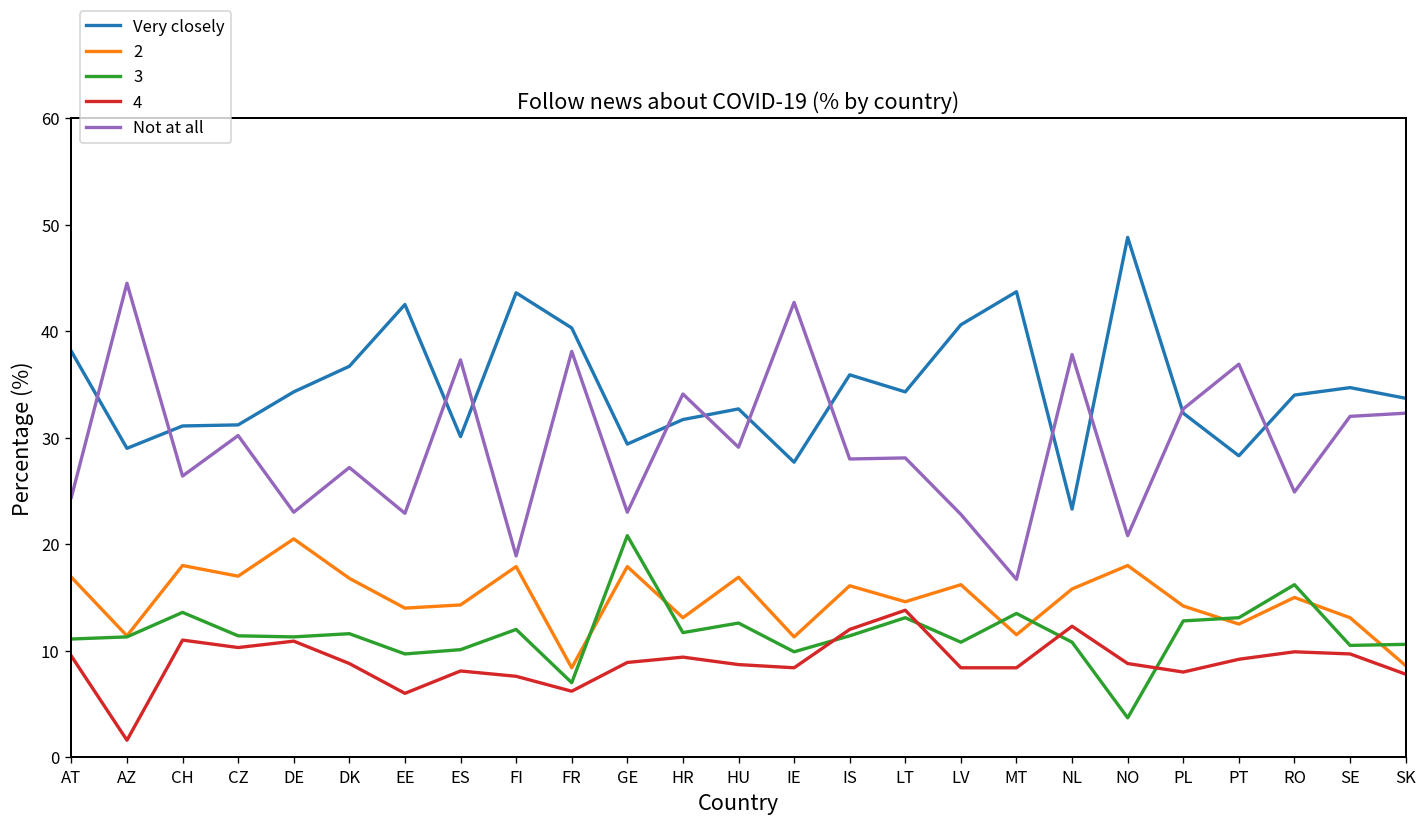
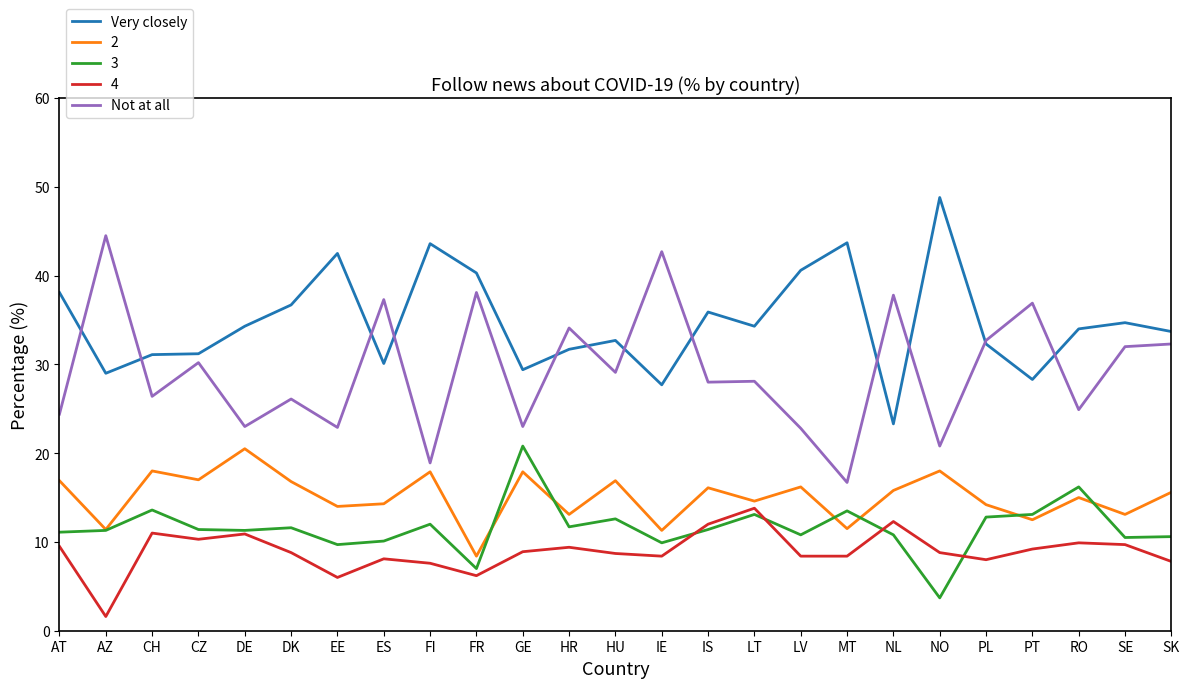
  {
    "Very closely": {
      "AT": 38,
      "AZ": 29,
      "CH": 31,
      "CZ": 31,
      "DE": 34,
      "DK": 37,
      "EE": 43,
      "ES": 30,
      "FI": 44,
      "FR": 40,
      "GE": 29,
      "HR": 32,
      "HU": 33,
      "IE": 28,
      "IS": 36,
      "LT": 34,
      "LV": 41,
      "MT": 44,
      "NL": 23,
      "NO": 49,
      "PL": 32,
      "PT": 28,
      "RO": 34,
      "SE": 35,
      "SK": 34
    },
    "2": {
      "AT": 17,
      "CH": 18,
      "CZ": 17,
      "DE": 21,
      "DK": 17,
      "EE": 14,
      "ES": 14,
      "FI": 18,
      "FR": 8,
      "GE": 18,
      "HR": 13,
      "HU": 17,
      "IE": 11,
      "IS": 16,
      "LT": 15,
      "LV": 16,
      "MT": 12,
      "NL": 16,
      "NO": 18,
      "PL": 14,
      "PT": 13,
      "RO": 15,
      "SE": 13,
-     "SK": 9
+     "SK": 16
    },
    "3": {
      "AT": 11,
      "CH": 14,
      "CZ": 11,
      "DE": 11,
      "DK": 12,
      "EE": 10,
      "ES": 10,
      "FI": 12,
      "FR": 7,
      "GE": 21,
      "HR": 12,
      "HU": 13,
      "IE": 10,
      "IS": 11,
      "LT": 13,
      "LV": 11,
      "MT": 14,
      "NL": 11,
      "NO": 4,
      "PL": 13,
      "PT": 13,
      "RO": 16,
      "SE": 11,
      "SK": 11
    },
    "4": {
      "AT": 10,
      "AZ": 2,
      "CH": 11,
      "CZ": 10,
      "DE": 11,
      "DK": 9,
      "EE": 6,
      "ES": 8,
      "FI": 8,
      "FR": 6,
      "GE": 9,
      "HR": 9,
      "HU": 9,
      "IE": 8,
      "IS": 12,
      "LT": 14,
      "LV": 8,
      "MT": 8,
      "NL": 12,
      "NO": 9,
      "PL": 8,
      "PT": 9,
      "RO": 10,
      "SE": 10,
      "SK": 8
    },
    "Not at all": {
      "AT": 24,
      "AZ": 45,
      "CH": 26,
      "CZ": 30,
      "DE": 23,
-     "DK": 27,
+     "DK": 26,
      "EE": 23,
      "ES": 37,
      "FI": 19,
      "FR": 38,
      "GE": 23,
      "HR": 34,
      "HU": 29,
      "IE": 43,
      "IS": 28,
      "LT": 28,
      "LV": 23,
      "MT": 17,
      "NL": 38,
      "NO": 21,
      "PL": 33,
      "PT": 37,
      "RO": 25,
      "SE": 32,
      "SK": 32
    }
  }
